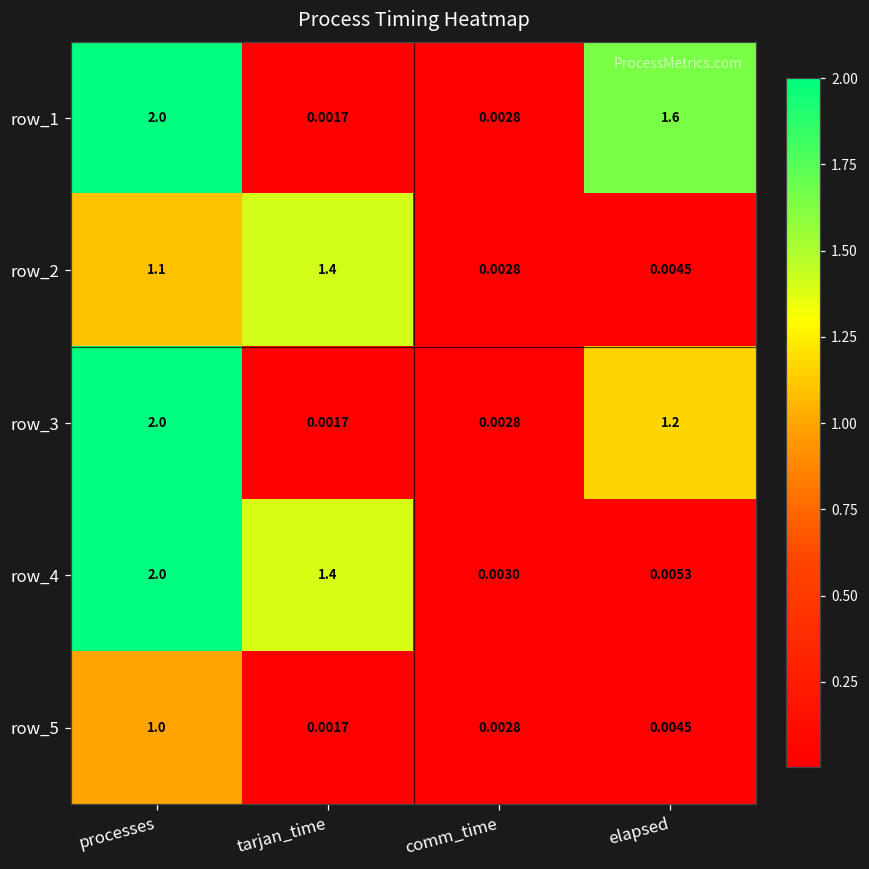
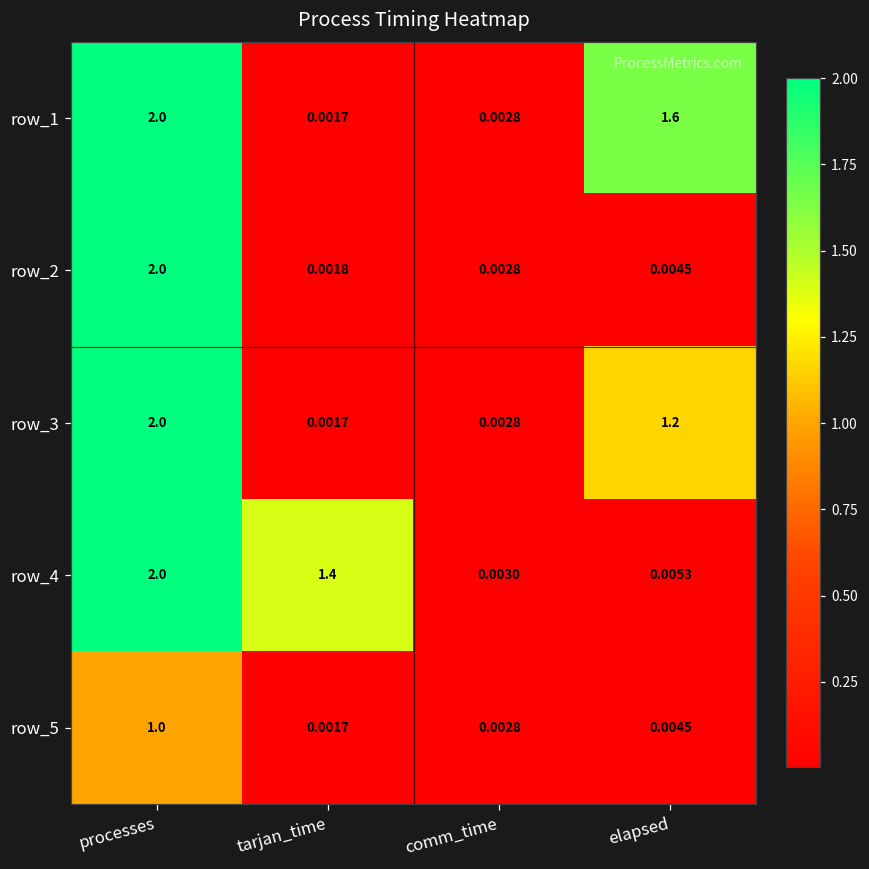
  {
    "row_1": {
      "processes": 2.0,
      "tarjan_time": 0.0017,
      "comm_time": 0.0028
    },
    "row_2": {
-     "processes": 1.1,
-     "tarjan_time": 1.4,
+     "processes": 2.0,
+     "tarjan_time": 0.0018,
      "comm_time": 0.0028,
      "elapsed": 0.0045
    },
    "row_3": {
      "processes": 2.0,
      "tarjan_time": 0.0017,
      "comm_time": 0.0028,
      "elapsed": 1.2
    },
    "row_4": {
      "processes": 2.0,
      "tarjan_time": 1.4,
      "comm_time": 0.0030,
      "elapsed": 0.0053
    },
    "row_5": {
      "processes": 1.0,
      "tarjan_time": 0.0017,
      "comm_time": 0.0028,
      "elapsed": 0.0045
    }
  }
